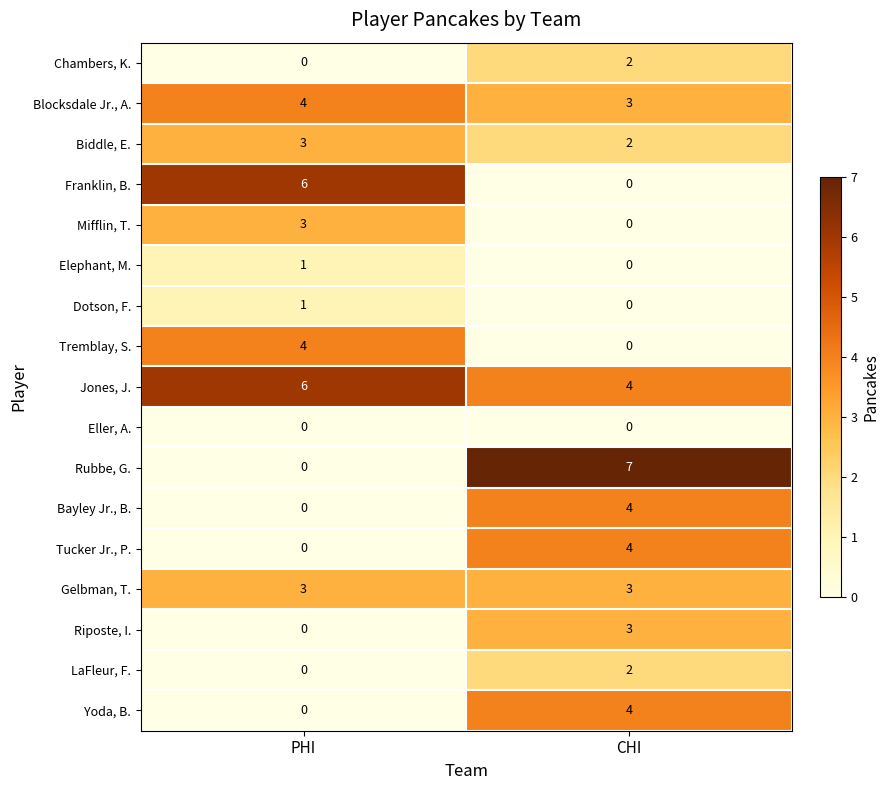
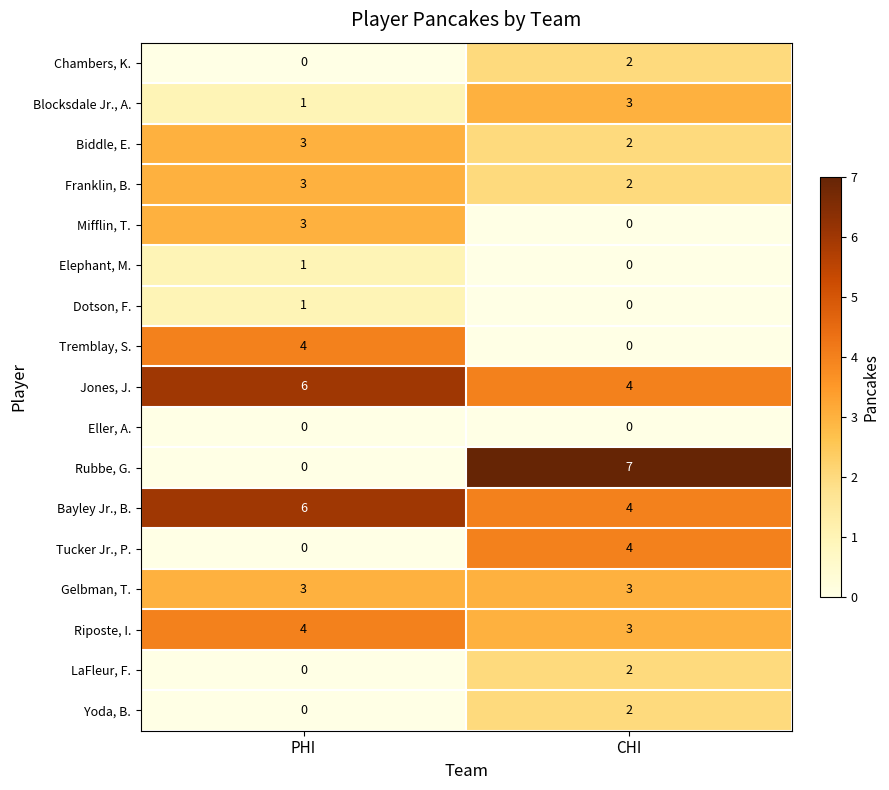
  {
    "Chambers, K.": {
      "PHI": 0,
      "CHI": 2
    },
    "Blocksdale Jr., A.": {
-     "PHI": 4,
+     "PHI": 1,
      "CHI": 3
    },
    "Biddle, E.": {
      "PHI": 3,
      "CHI": 2
    },
    "Franklin, B.": {
-     "PHI": 6,
-     "CHI": 0
+     "PHI": 3,
+     "CHI": 2
    },
    "Mifflin, T.": {
      "PHI": 3,
      "CHI": 0
    },
    "Elephant, M.": {
      "PHI": 1,
      "CHI": 0
    },
    "Dotson, F.": {
      "PHI": 1,
      "CHI": 0
    },
    "Tremblay, S.": {
      "PHI": 4,
      "CHI": 0
    },
    "Jones, J.": {
      "PHI": 6,
      "CHI": 4
    },
    "Eller, A.": {
      "PHI": 0,
      "CHI": 0
    },
    "Rubbe, G.": {
      "PHI": 0,
      "CHI": 7
    },
    "Bayley Jr., B.": {
-     "PHI": 0,
+     "PHI": 6,
      "CHI": 4
    },
    "Tucker Jr., P.": {
      "PHI": 0,
      "CHI": 4
    },
    "Gelbman, T.": {
      "PHI": 3,
      "CHI": 3
    },
    "Riposte, I.": {
-     "PHI": 0,
+     "PHI": 4,
      "CHI": 3
    },
    "LaFleur, F.": {
      "PHI": 0,
      "CHI": 2
    },
    "Yoda, B.": {
      "PHI": 0,
-     "CHI": 4
+     "CHI": 2
    }
  }
